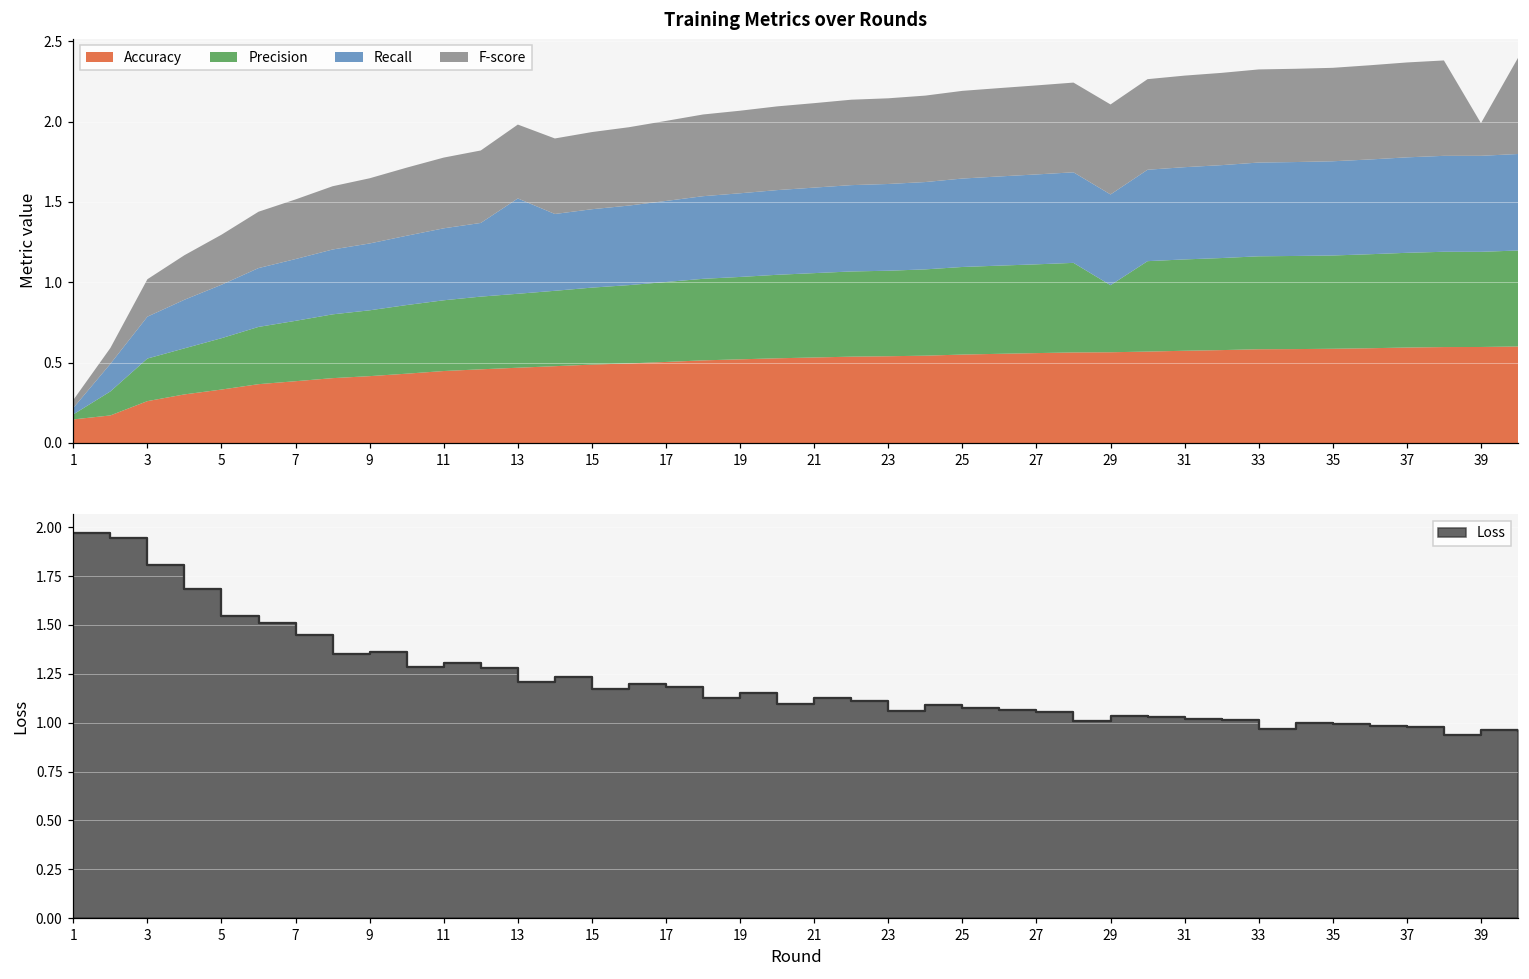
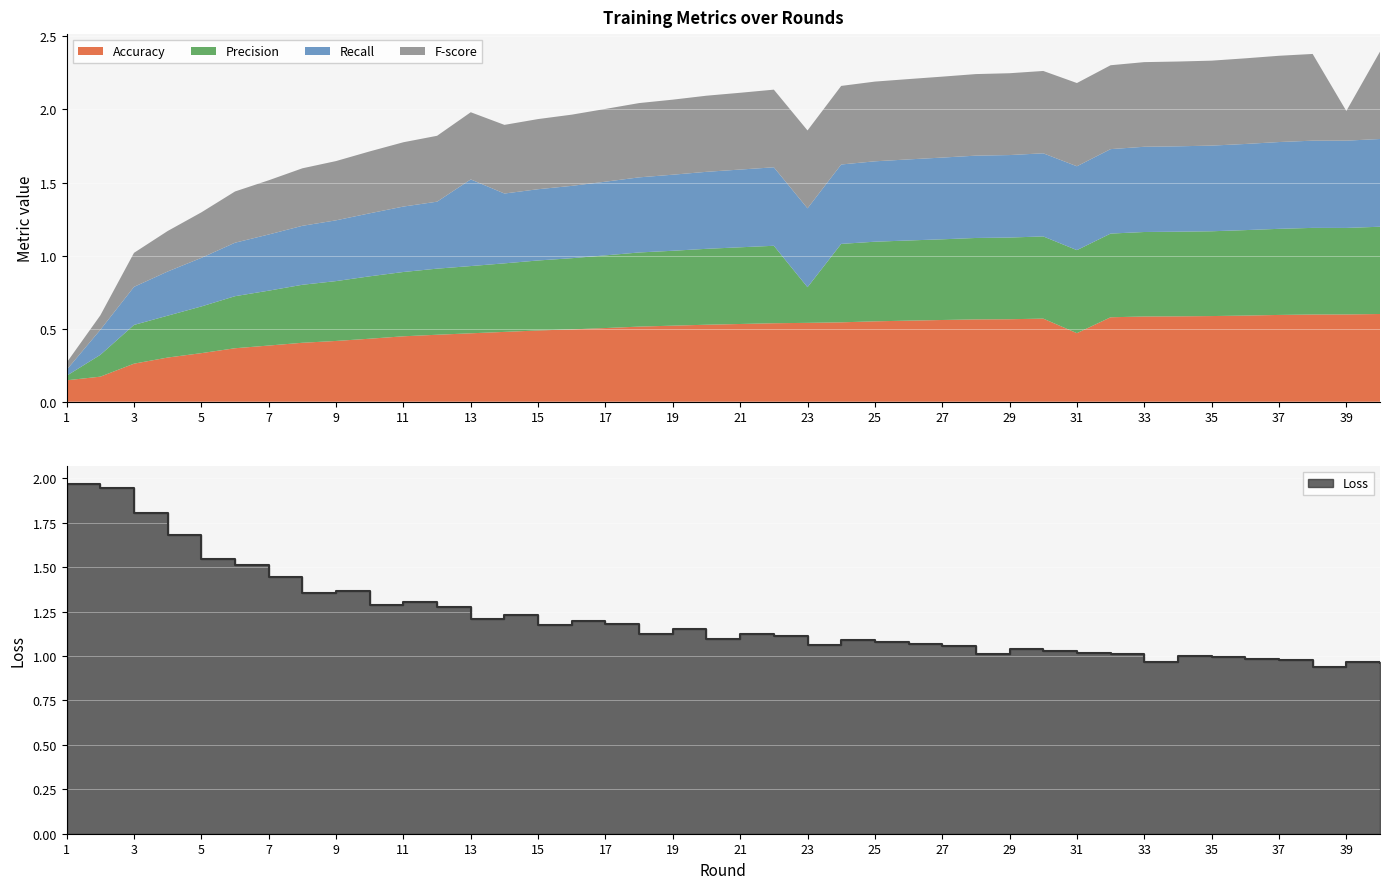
  {
    "Training Metrics over Rounds": {
      "Accuracy": {
        "1": 0.15,
        "3": 0.26,
        "5": 0.33,
        "7": 0.38,
        "9": 0.42,
        "11": 0.45,
        "13": 0.47,
        "15": 0.49,
        "17": 0.50,
        "19": 0.52,
        "21": 0.53,
        "23": 0.54,
        "25": 0.55,
        "27": 0.56,
        "29": 0.56,
-       "31": 0.57,
+       "31": 0.47,
        "33": 0.58,
        "35": 0.59,
        "37": 0.59,
        "39": 0.60
      },
      "Precision": {
        "1": 0.03,
        "3": 0.27,
        "5": 0.32,
        "7": 0.38,
        "9": 0.41,
        "11": 0.44,
        "13": 0.46,
        "15": 0.48,
        "17": 0.50,
        "19": 0.51,
        "21": 0.52,
-       "23": 0.53,
+       "23": 0.24,
        "25": 0.54,
        "27": 0.55,
-       "29": 0.42,
+       "29": 0.56,
        "31": 0.57,
        "33": 0.58,
        "35": 0.58,
        "37": 0.59,
        "39": 0.59
      },
      "Recall": {
        "1": 0.04,
        "3": 0.26,
        "5": 0.33,
        "7": 0.38,
        "9": 0.42,
        "11": 0.45,
        "13": 0.59,
        "15": 0.49,
        "17": 0.50,
        "19": 0.52,
        "21": 0.53,
        "23": 0.54,
        "25": 0.55,
        "27": 0.56,
        "29": 0.56,
        "31": 0.57,
        "33": 0.58,
        "35": 0.59,
        "37": 0.59,
        "39": 0.60
      },
      "F-score": {
        "1": 0.05,
        "3": 0.23,
        "5": 0.31,
        "7": 0.37,
        "9": 0.41,
        "11": 0.44,
        "13": 0.46,
        "15": 0.48,
        "17": 0.50,
        "19": 0.51,
        "21": 0.53,
        "23": 0.53,
        "25": 0.55,
        "27": 0.55,
        "29": 0.56,
        "31": 0.57,
        "33": 0.58,
        "35": 0.58,
        "37": 0.59,
        "39": 0.20
      }
    }
  }
